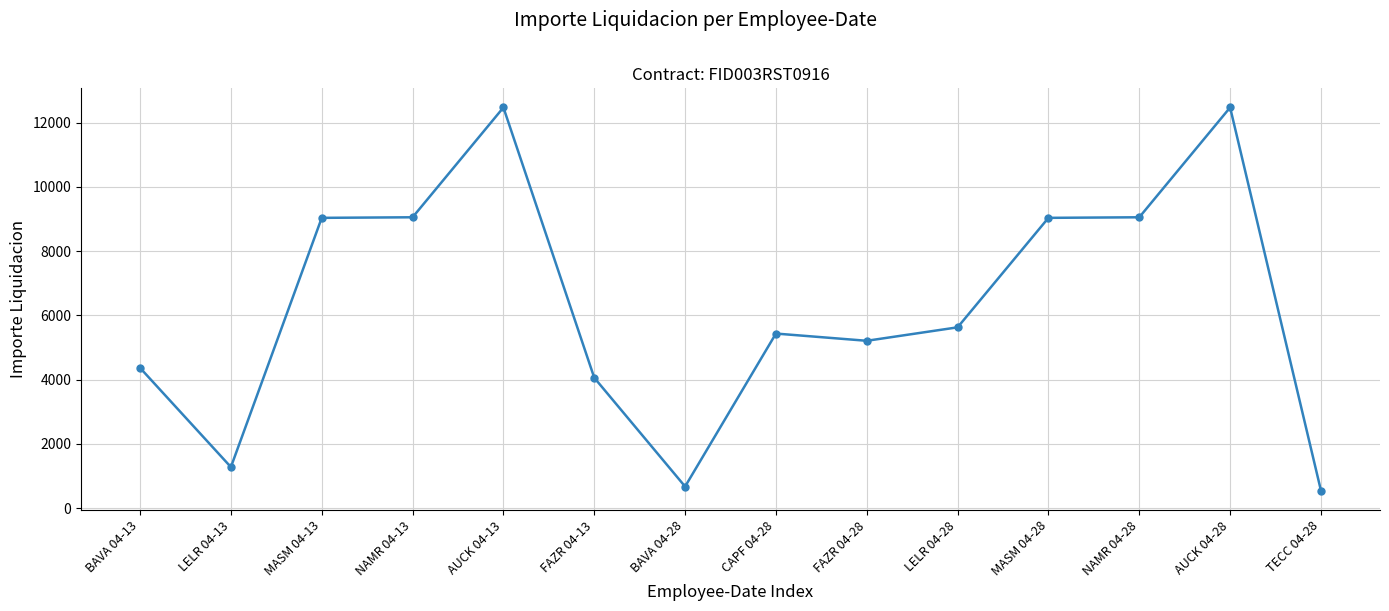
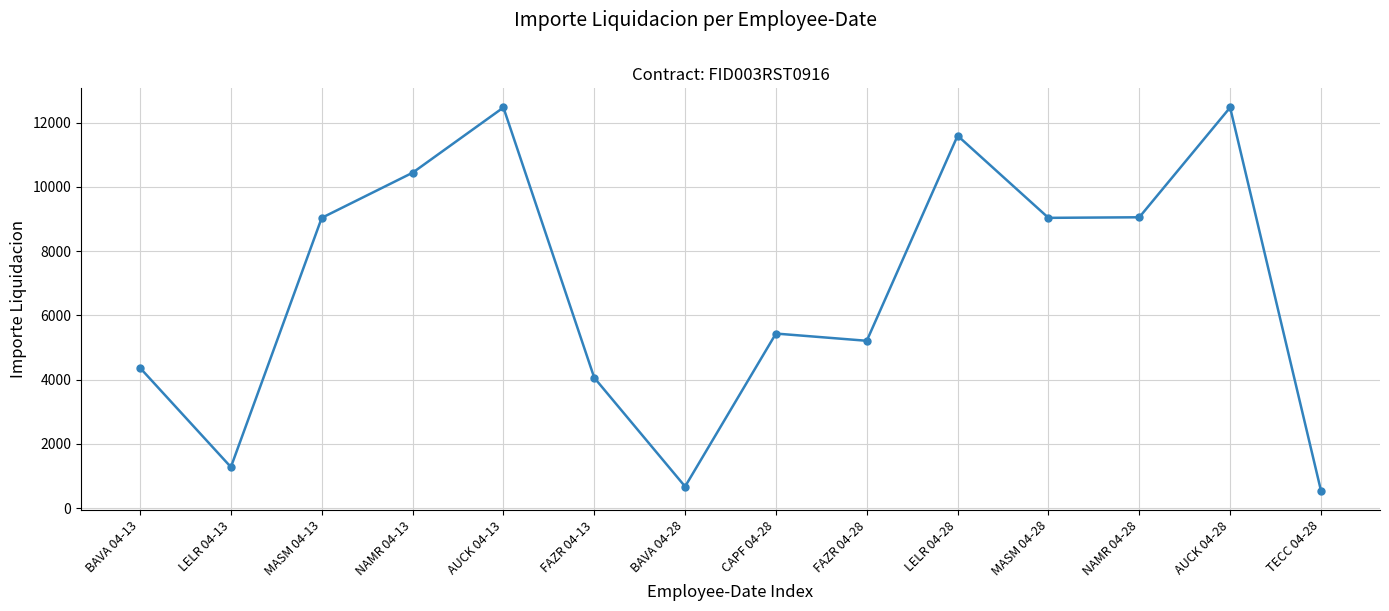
  {
    "BAVA 04-13": 4400,
    "LELR 04-13": 1300,
    "MASM 04-13": 9000,
-   "NAMR 04-13": 9100,
+   "NAMR 04-13": 10400,
    "AUCK 04-13": 12500,
    "FAZR 04-13": 4100,
    "BAVA 04-28": 700,
    "CAPF 04-28": 5400,
    "FAZR 04-28": 5200,
-   "LELR 04-28": 5600,
+   "LELR 04-28": 11600,
    "MASM 04-28": 9000,
    "NAMR 04-28": 9100,
    "AUCK 04-28": 12500,
    "TECC 04-28": 500
  }
